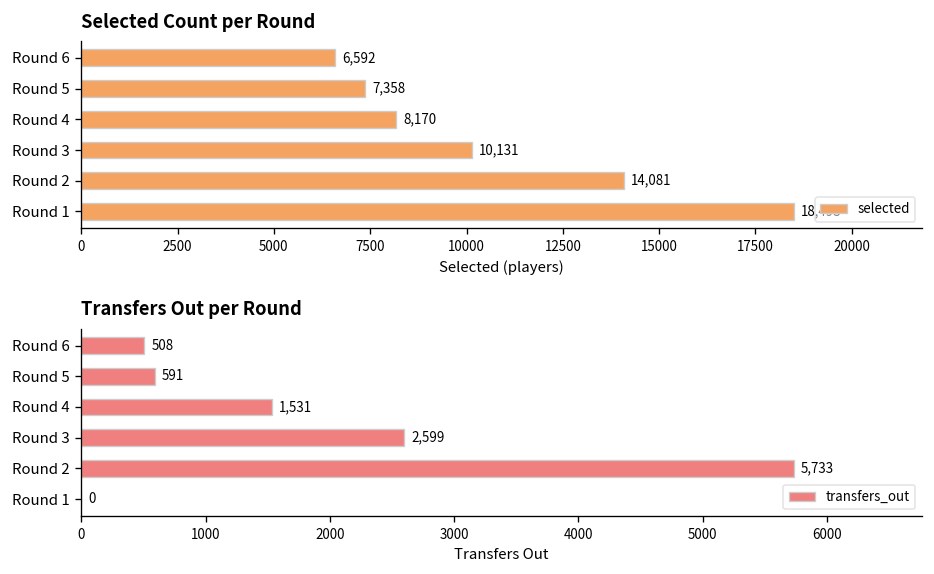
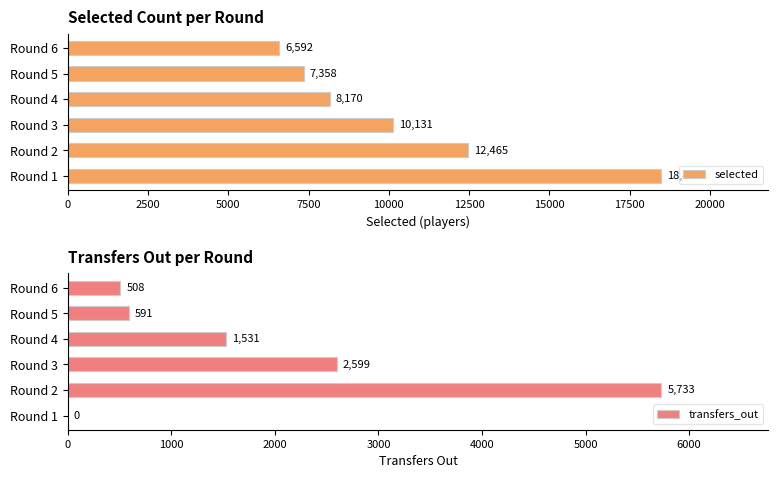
  {
    "Selected Count per Round": {
      "Round 6": "6,592",
      "Round 5": "7,358",
      "Round 4": "8,170",
      "Round 3": "10,131",
-     "Round 2": "14,081"
+     "Round 2": "12,465"
    },
    "Transfers Out per Round": {
      "Round 6": "508",
      "Round 5": "591",
      "Round 4": "1,531",
      "Round 3": "2,599",
      "Round 2": "5,733",
      "Round 1": "0"
    }
  }
